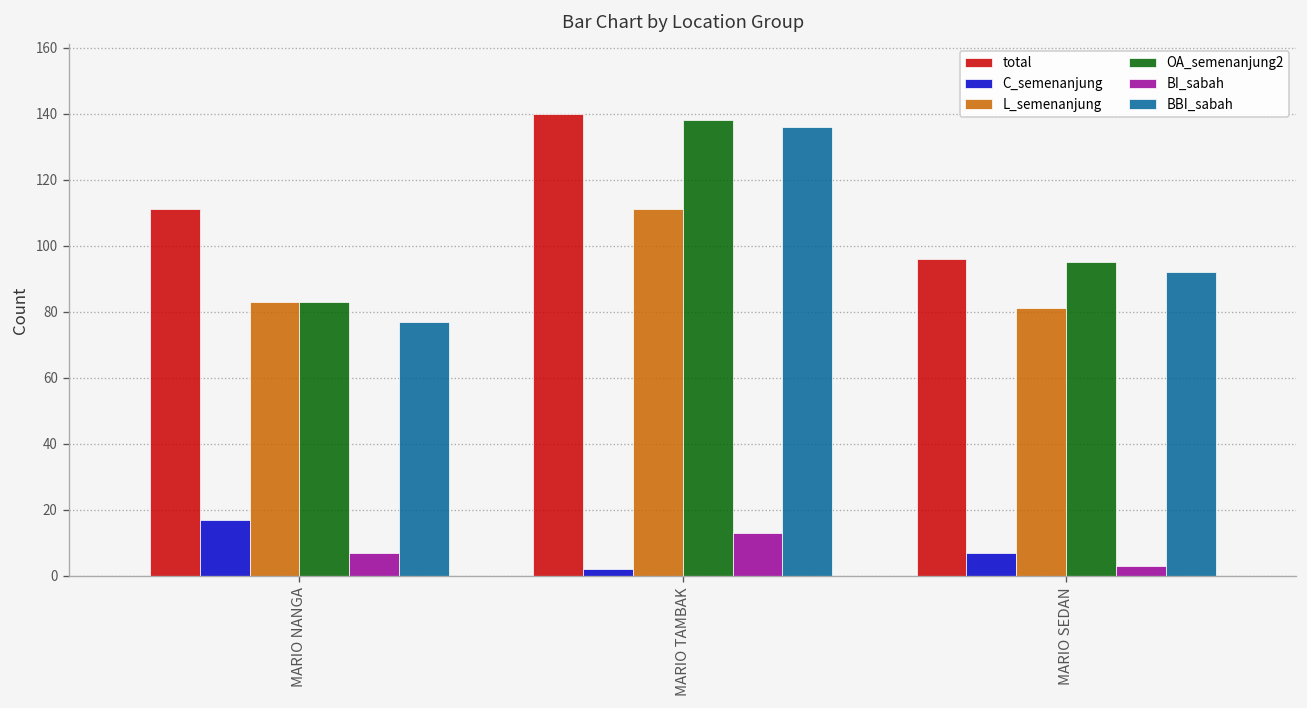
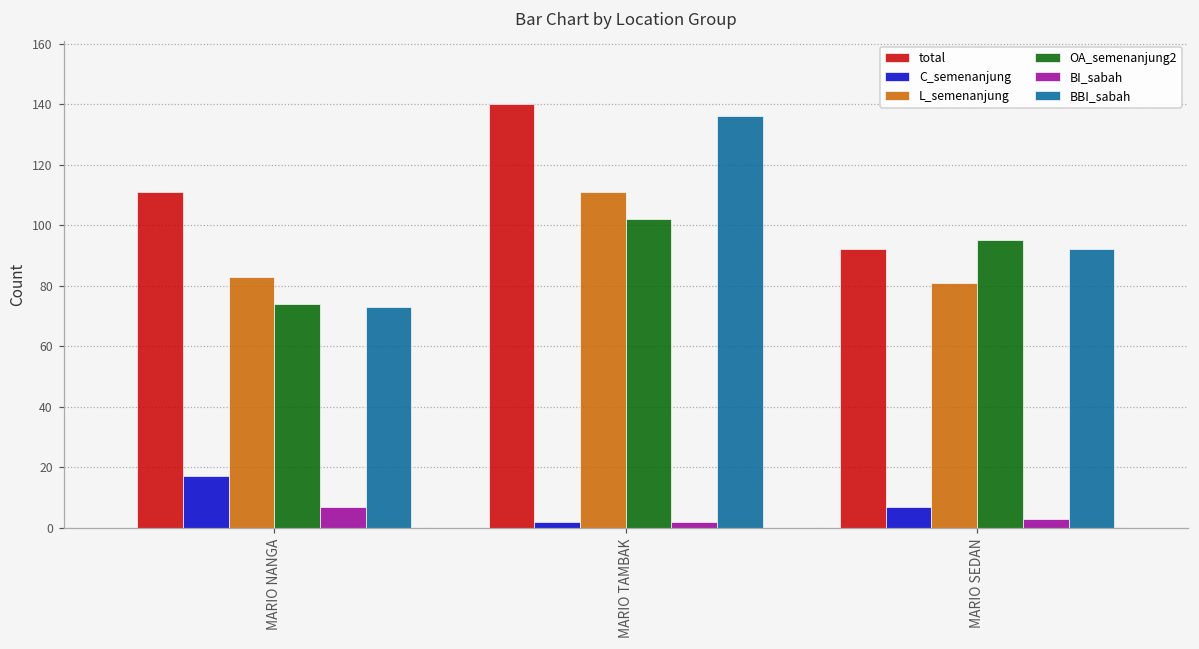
  {
    "total": {
      "MARIO NANGA": 111,
      "MARIO TAMBAK": 140,
-     "MARIO SEDAN": 96
+     "MARIO SEDAN": 92
    },
    "C_semenanjung": {
      "MARIO NANGA": 17,
      "MARIO TAMBAK": 2,
      "MARIO SEDAN": 7
    },
    "L_semenanjung": {
      "MARIO NANGA": 83,
      "MARIO TAMBAK": 111,
      "MARIO SEDAN": 81
    },
    "OA_semenanjung2": {
-     "MARIO NANGA": 83,
-     "MARIO TAMBAK": 138,
+     "MARIO NANGA": 74,
+     "MARIO TAMBAK": 102,
      "MARIO SEDAN": 95
    },
    "BI_sabah": {
      "MARIO NANGA": 7,
-     "MARIO TAMBAK": 13,
+     "MARIO TAMBAK": 2,
      "MARIO SEDAN": 3
    },
    "BBI_sabah": {
-     "MARIO NANGA": 77,
+     "MARIO NANGA": 73,
      "MARIO TAMBAK": 136,
      "MARIO SEDAN": 92
    }
  }
